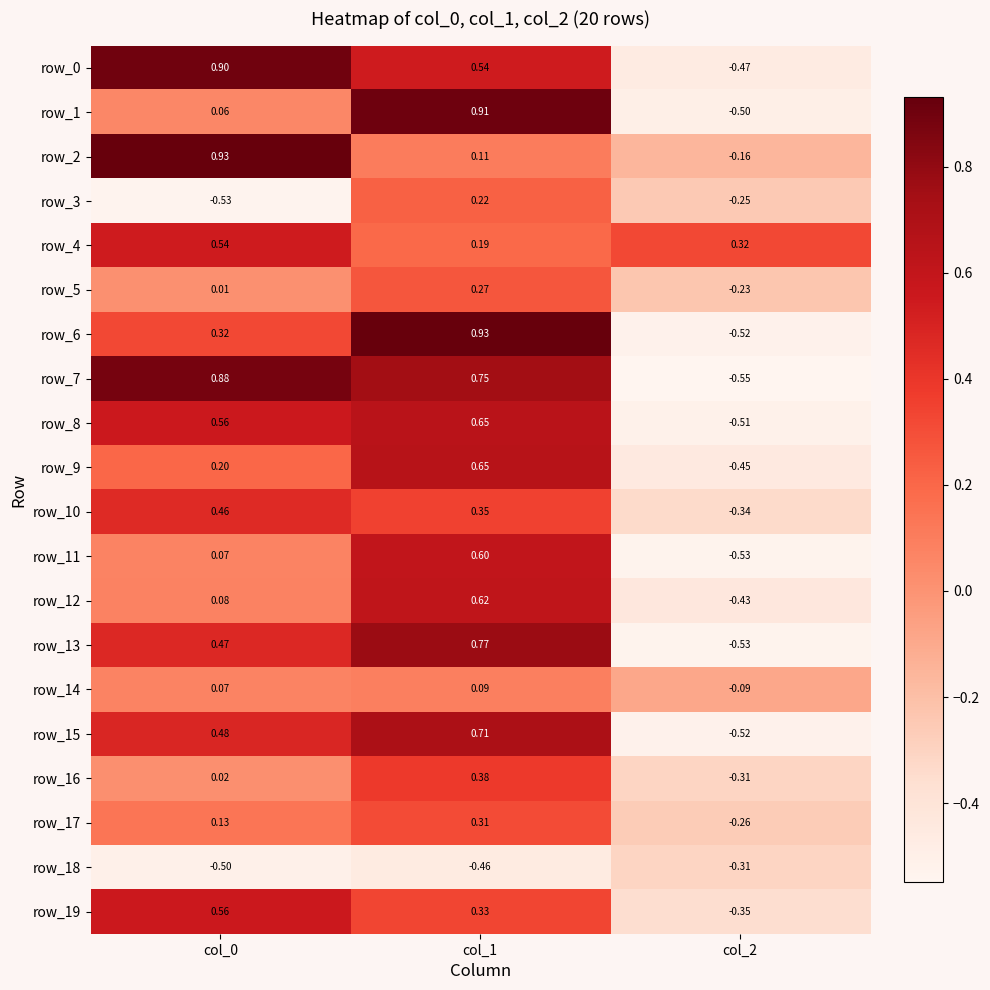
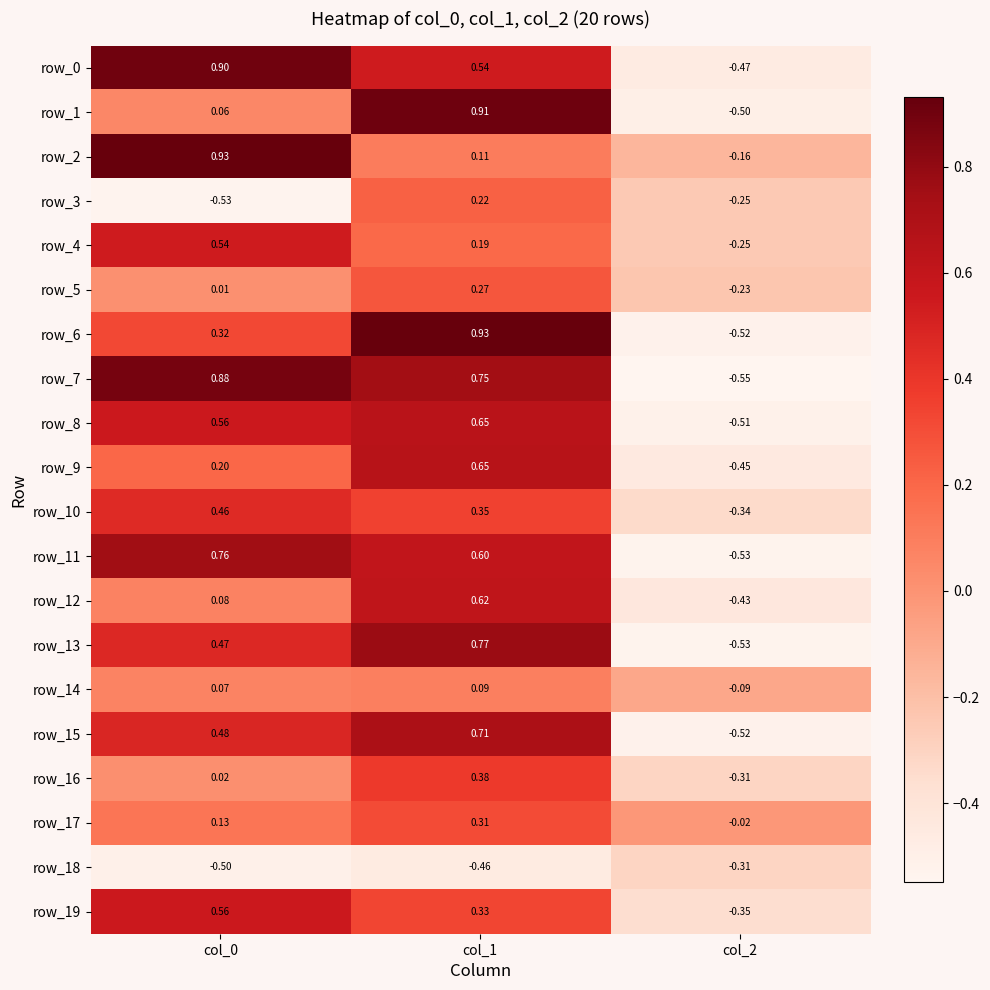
  {
    "row_0": {
      "col_0": 0.90,
      "col_1": 0.54,
      "col_2": -0.47
    },
    "row_1": {
      "col_0": 0.06,
      "col_1": 0.91,
      "col_2": -0.50
    },
    "row_2": {
      "col_0": 0.93,
      "col_1": 0.11,
      "col_2": -0.16
    },
    "row_3": {
      "col_0": -0.53,
      "col_1": 0.22,
      "col_2": -0.25
    },
    "row_4": {
      "col_0": 0.54,
      "col_1": 0.19,
-     "col_2": 0.32
+     "col_2": -0.25
    },
    "row_5": {
      "col_0": 0.01,
      "col_1": 0.27,
      "col_2": -0.23
    },
    "row_6": {
      "col_0": 0.32,
      "col_1": 0.93,
      "col_2": -0.52
    },
    "row_7": {
      "col_0": 0.88,
      "col_1": 0.75,
      "col_2": -0.55
    },
    "row_8": {
      "col_0": 0.56,
      "col_1": 0.65,
      "col_2": -0.51
    },
    "row_9": {
      "col_0": 0.20,
      "col_1": 0.65,
      "col_2": -0.45
    },
    "row_10": {
      "col_0": 0.46,
      "col_1": 0.35,
      "col_2": -0.34
    },
    "row_11": {
-     "col_0": 0.07,
+     "col_0": 0.76,
      "col_1": 0.60,
      "col_2": -0.53
    },
    "row_12": {
      "col_0": 0.08,
      "col_1": 0.62,
      "col_2": -0.43
    },
    "row_13": {
      "col_0": 0.47,
      "col_1": 0.77,
      "col_2": -0.53
    },
    "row_14": {
      "col_0": 0.07,
      "col_1": 0.09,
      "col_2": -0.09
    },
    "row_15": {
      "col_0": 0.48,
      "col_1": 0.71,
      "col_2": -0.52
    },
    "row_16": {
      "col_0": 0.02,
      "col_1": 0.38,
      "col_2": -0.31
    },
    "row_17": {
      "col_0": 0.13,
      "col_1": 0.31,
-     "col_2": -0.26
+     "col_2": -0.02
    },
    "row_18": {
      "col_0": -0.50,
      "col_1": -0.46,
      "col_2": -0.31
    },
    "row_19": {
      "col_0": 0.56,
      "col_1": 0.33,
      "col_2": -0.35
    }
  }
